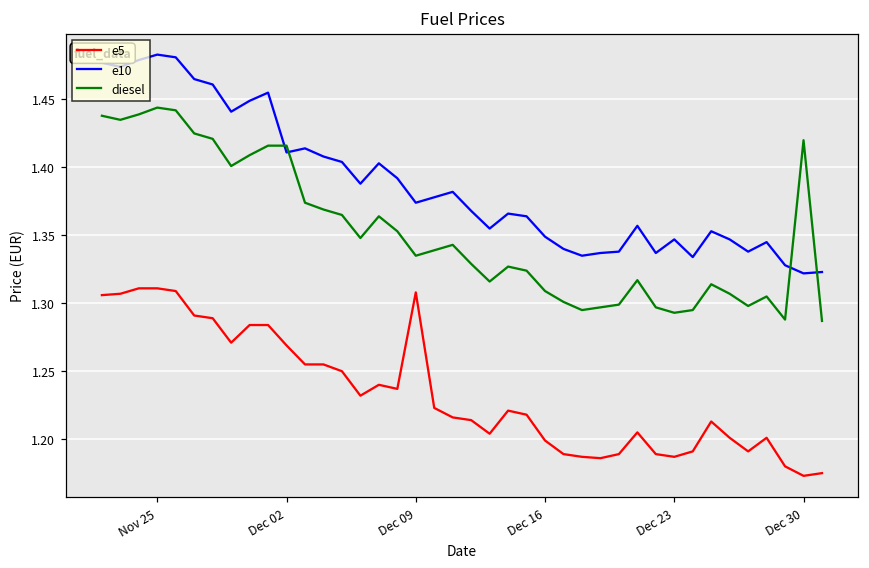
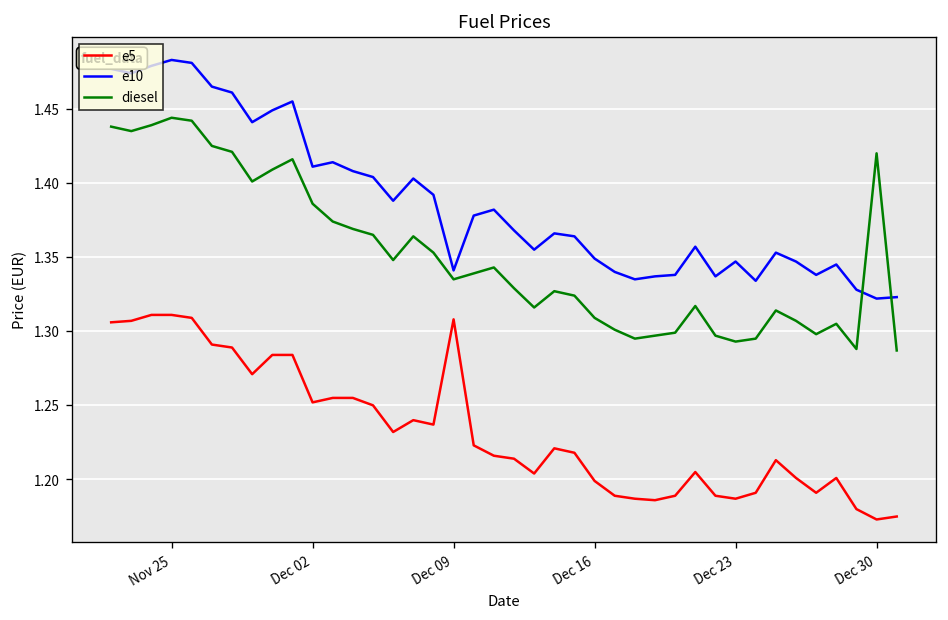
  {
    "e5": {
      "Nov 25": 1.311,
-     "Dec 02": 1.269,
+     "Dec 02": 1.252,
      "Dec 09": 1.308,
      "Dec 16": 1.199,
      "Dec 23": 1.187,
      "Dec 30": 1.173
    },
    "e10": {
      "Nov 25": 1.483,
      "Dec 02": 1.411,
-     "Dec 09": 1.374,
+     "Dec 09": 1.341,
      "Dec 16": 1.349,
      "Dec 23": 1.347,
      "Dec 30": 1.322
    },
    "diesel": {
      "Nov 25": 1.444,
-     "Dec 02": 1.416,
+     "Dec 02": 1.386,
      "Dec 09": 1.335,
      "Dec 16": 1.309,
      "Dec 23": 1.293,
      "Dec 30": 1.420
    }
  }
